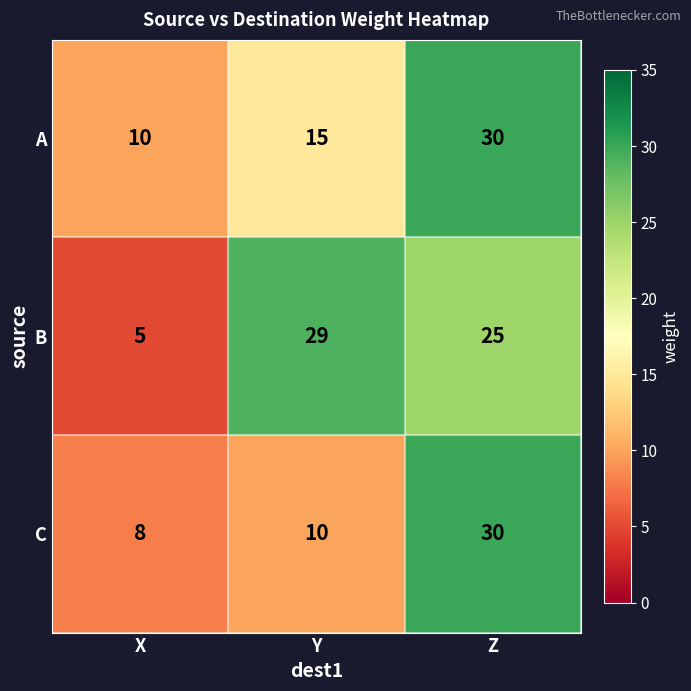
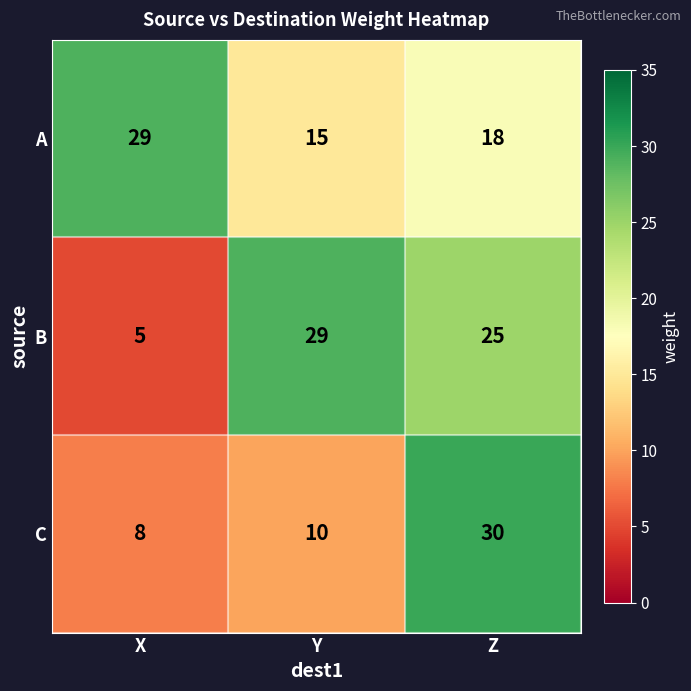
  {
    "A": {
-     "X": 10,
+     "X": 29,
      "Y": 15,
-     "Z": 30
+     "Z": 18
    },
    "B": {
      "X": 5,
      "Y": 29,
      "Z": 25
    },
    "C": {
      "X": 8,
      "Y": 10,
      "Z": 30
    }
  }
